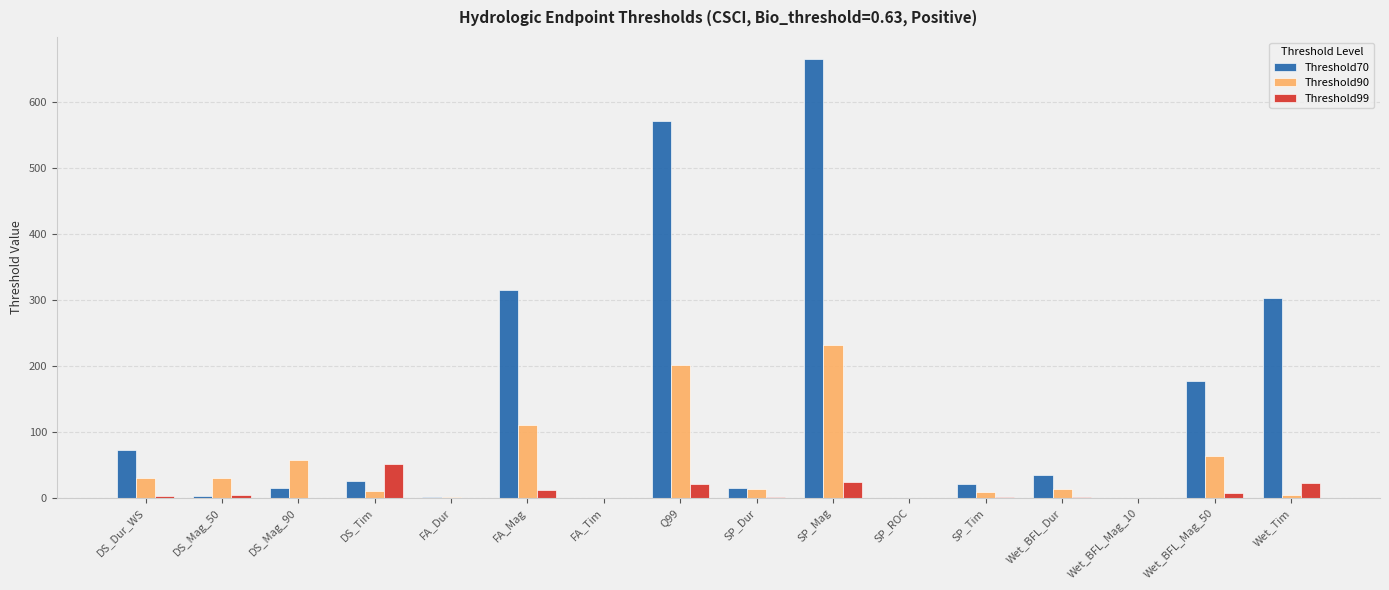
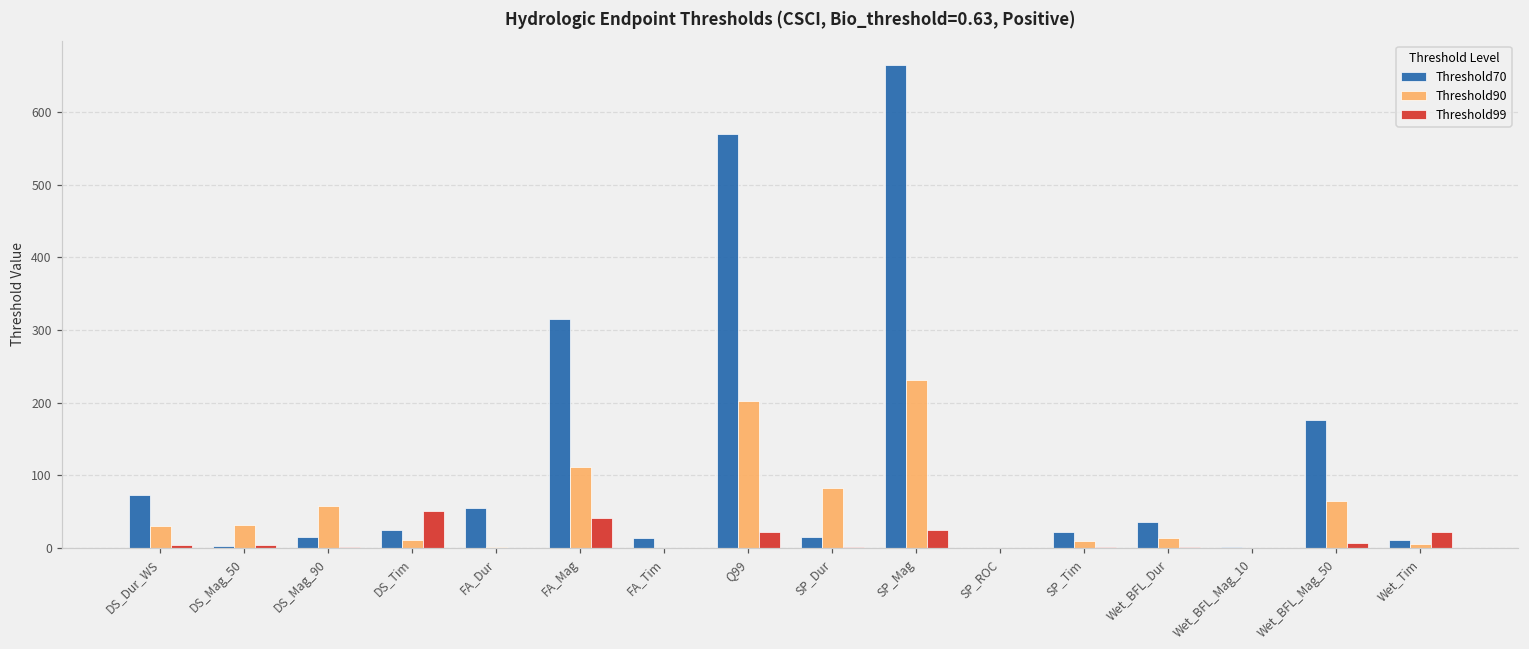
  {
    "Threshold70": {
      "DS_Dur_WS": 70,
      "DS_Mag_90": 20,
      "DS_Tim": 30,
-     "FA_Dur": 0,
+     "FA_Dur": 50,
      "FA_Mag": 320,
-     "FA_Tim": 0,
+     "FA_Tim": 10,
      "Q99": 570,
      "SP_Dur": 20,
      "SP_Mag": 670,
      "SP_Tim": 20,
      "Wet_BFL_Dur": 40,
      "Wet_BFL_Mag_50": 180,
-     "Wet_Tim": 300
+     "Wet_Tim": 10
    },
    "Threshold90": {
      "DS_Dur_WS": 30,
      "DS_Mag_50": 30,
      "DS_Mag_90": 60,
      "DS_Tim": 10,
      "FA_Mag": 110,
      "Q99": 200,
-     "SP_Dur": 10,
+     "SP_Dur": 80,
      "SP_Mag": 230,
      "SP_Tim": 10,
      "Wet_BFL_Dur": 10,
      "Wet_BFL_Mag_50": 60,
      "Wet_Tim": 0
    },
    "Threshold99": {
      "DS_Mag_50": 0,
      "DS_Tim": 50,
-     "FA_Mag": 10,
+     "FA_Mag": 40,
      "Q99": 20,
      "SP_Mag": 20,
      "Wet_BFL_Mag_50": 10,
      "Wet_Tim": 20
    }
  }
